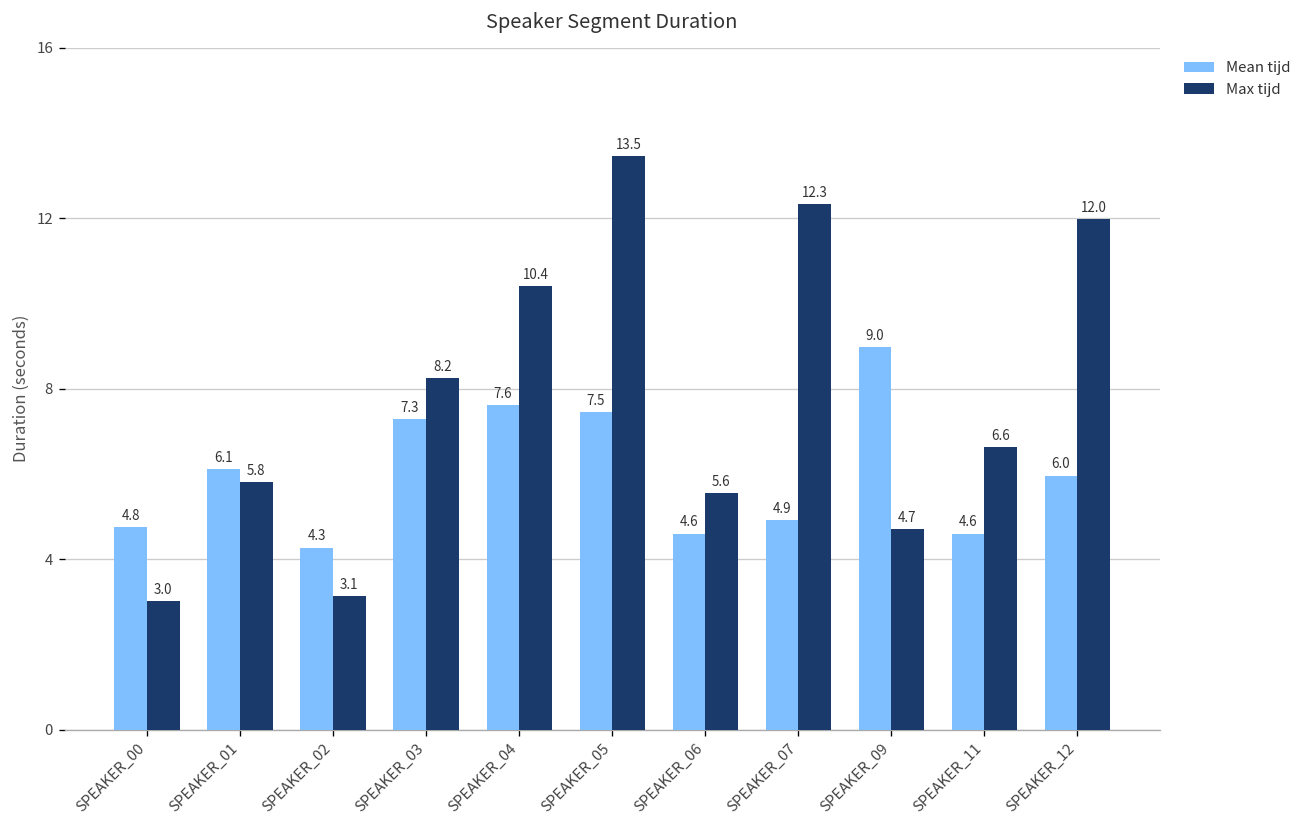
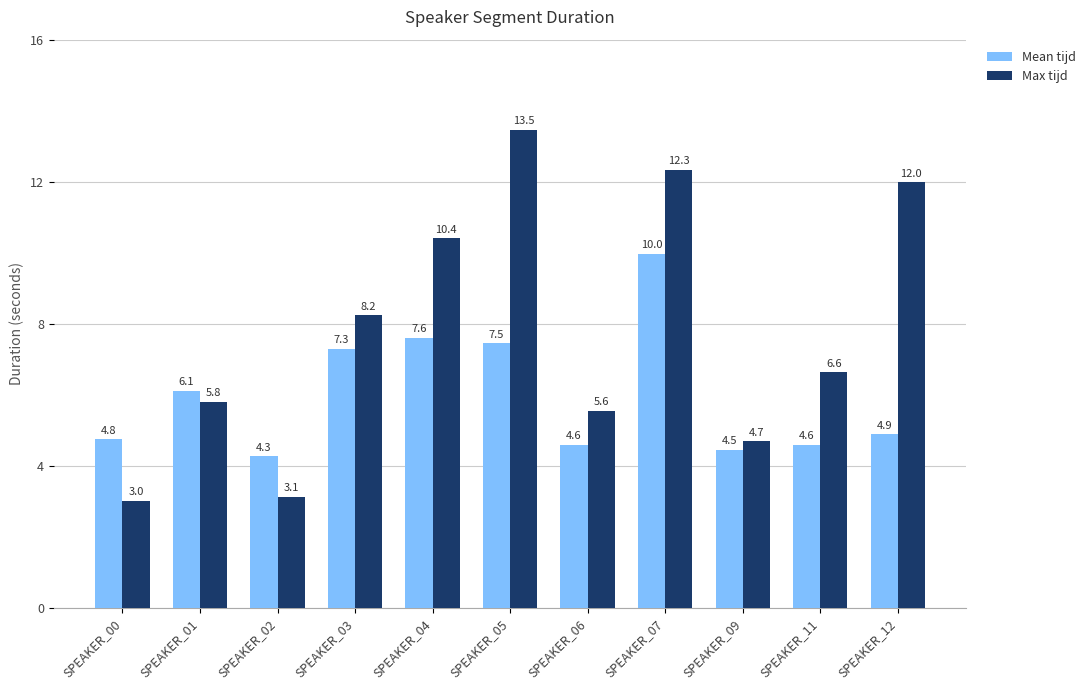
  {
    "Mean tijd": {
      "SPEAKER_00": 4.8,
      "SPEAKER_01": 6.1,
      "SPEAKER_02": 4.3,
      "SPEAKER_03": 7.3,
      "SPEAKER_04": 7.6,
      "SPEAKER_05": 7.5,
      "SPEAKER_06": 4.6,
-     "SPEAKER_07": 4.9,
-     "SPEAKER_09": 9.0,
+     "SPEAKER_07": 10.0,
+     "SPEAKER_09": 4.5,
      "SPEAKER_11": 4.6,
-     "SPEAKER_12": 6.0
+     "SPEAKER_12": 4.9
    },
    "Max tijd": {
      "SPEAKER_00": 3.0,
      "SPEAKER_01": 5.8,
      "SPEAKER_02": 3.1,
      "SPEAKER_03": 8.2,
      "SPEAKER_04": 10.4,
      "SPEAKER_05": 13.5,
      "SPEAKER_06": 5.6,
      "SPEAKER_07": 12.3,
      "SPEAKER_09": 4.7,
      "SPEAKER_11": 6.6,
      "SPEAKER_12": 12.0
    }
  }
